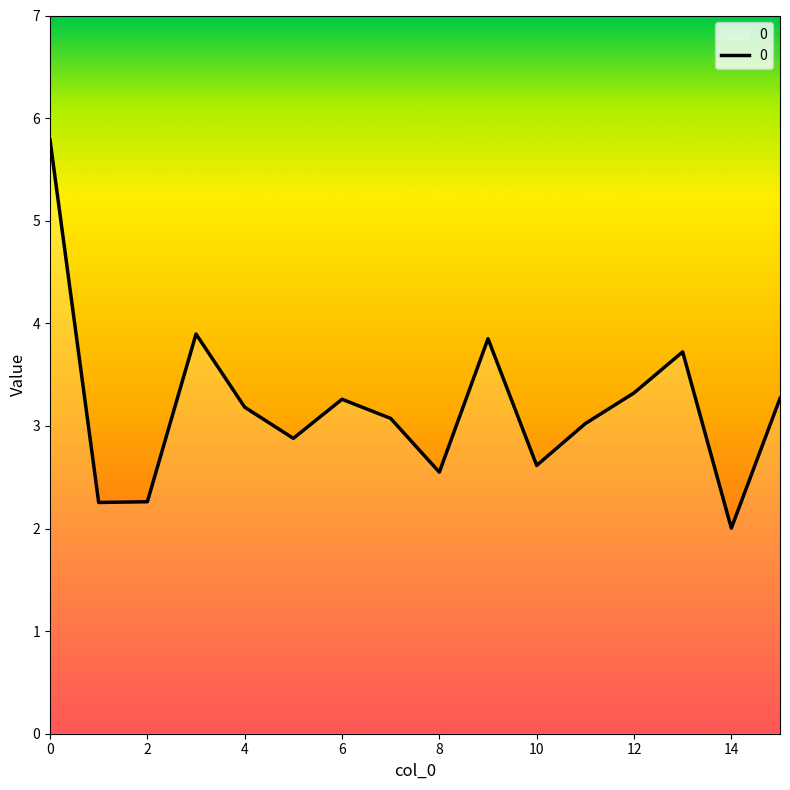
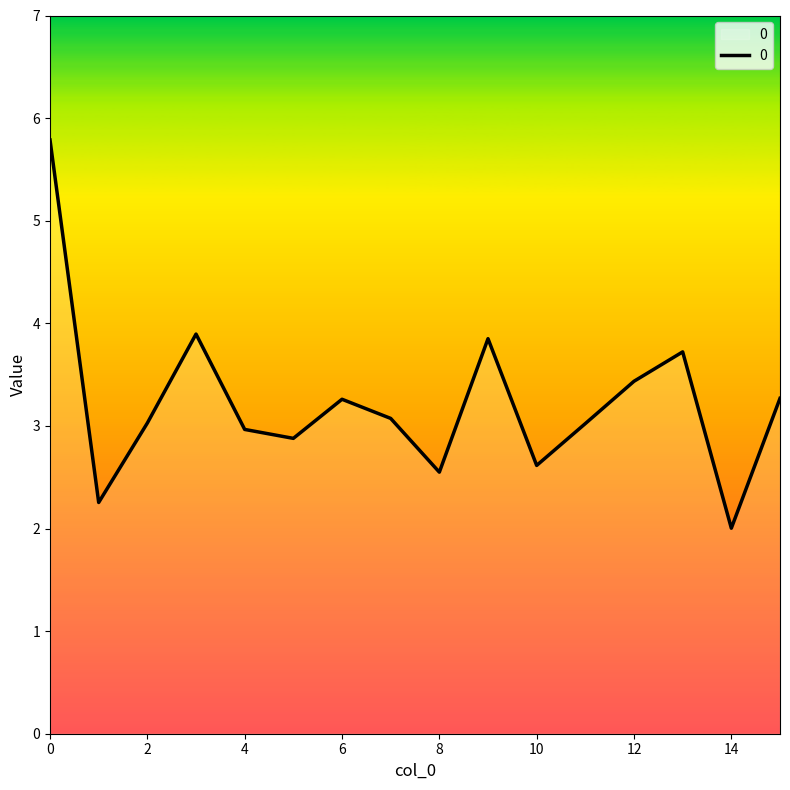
  {
    "0": 5.79,
-   "2": 2.26,
-   "4": 3.18,
+   "2": 3.03,
+   "4": 2.97,
    "6": 3.26,
    "8": 2.55,
    "10": 2.61,
-   "12": 3.32,
+   "12": 3.44,
    "14": 2.00
  }
